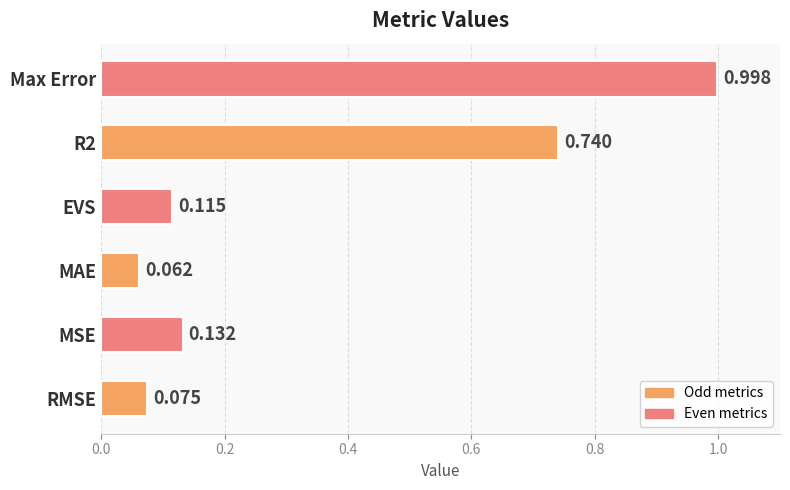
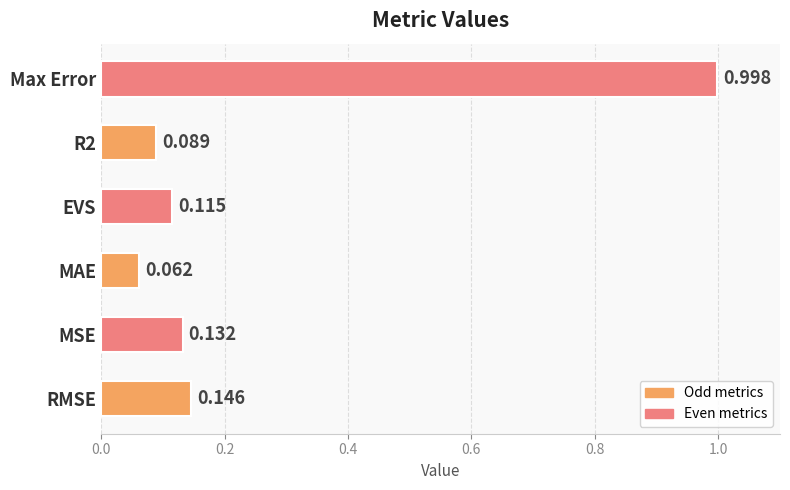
  {
    "Max Error": 0.998,
-   "R2": 0.740,
+   "R2": 0.089,
    "EVS": 0.115,
    "MAE": 0.062,
    "MSE": 0.132,
-   "RMSE": 0.075
+   "RMSE": 0.146
  }
